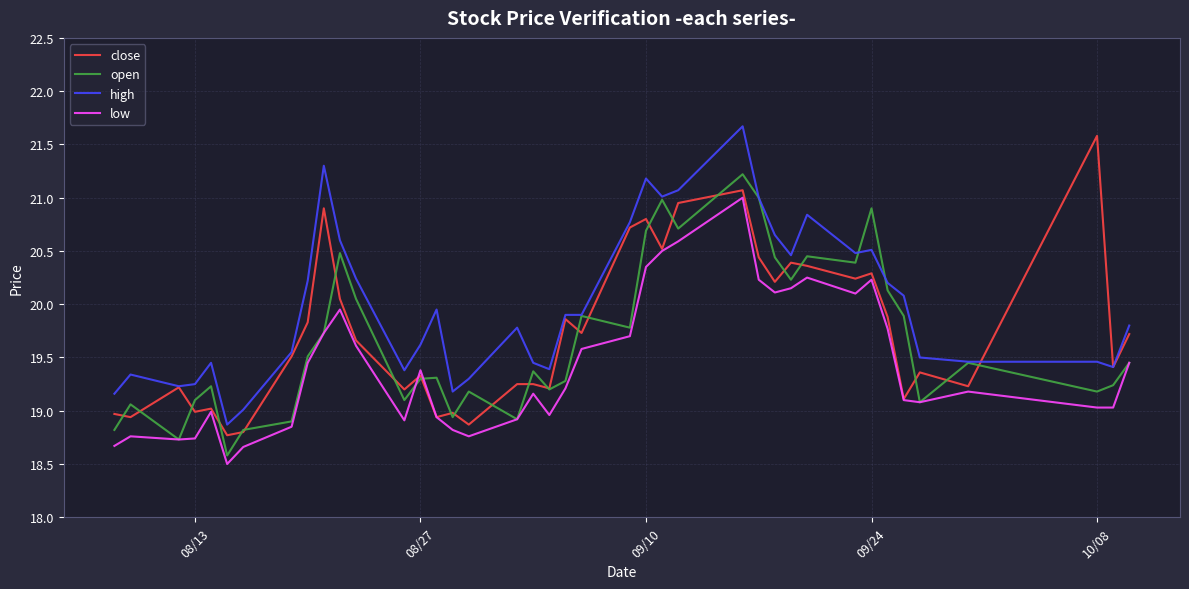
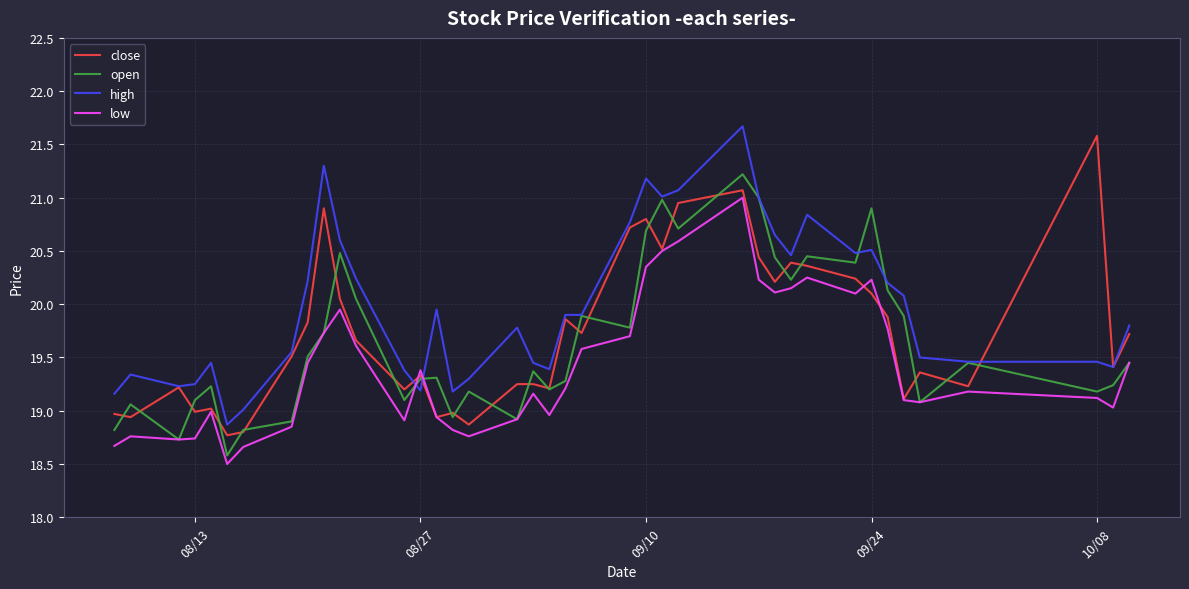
  {
    "close": {
      "08/13": 18.99,
      "08/27": 19.33,
      "09/10": 20.80,
-     "09/24": 20.29,
+     "09/24": 20.10,
      "10/08": 21.58
    },
    "open": {
      "08/13": 19.10,
      "08/27": 19.30,
      "09/10": 20.69,
      "09/24": 20.90,
      "10/08": 19.18
    },
    "high": {
      "08/13": 19.25,
-     "08/27": 19.62,
+     "08/27": 19.19,
      "09/10": 21.18,
      "09/24": 20.51,
      "10/08": 19.46
    },
    "low": {
      "08/13": 18.74,
      "08/27": 19.38,
      "09/10": 20.35,
      "09/24": 20.23,
-     "10/08": 19.03
+     "10/08": 19.12
    }
  }
